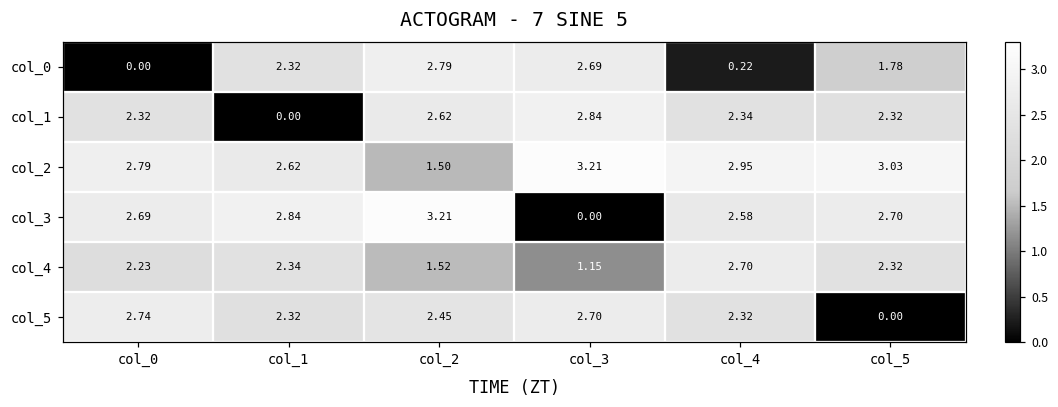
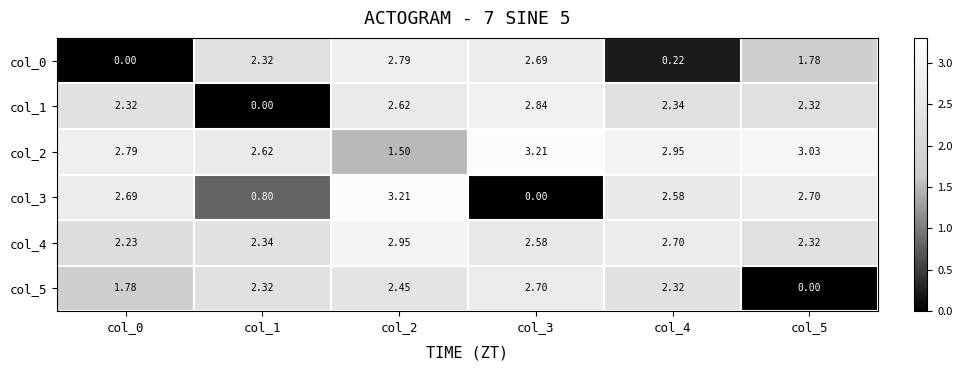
  {
    "col_0": {
      "col_0": 0.00,
      "col_1": 2.32,
      "col_2": 2.79,
      "col_3": 2.69,
      "col_4": 0.22,
      "col_5": 1.78
    },
    "col_1": {
      "col_0": 2.32,
      "col_1": 0.00,
      "col_2": 2.62,
      "col_3": 2.84,
      "col_4": 2.34,
      "col_5": 2.32
    },
    "col_2": {
      "col_0": 2.79,
      "col_1": 2.62,
      "col_2": 1.50,
      "col_3": 3.21,
      "col_4": 2.95,
      "col_5": 3.03
    },
    "col_3": {
      "col_0": 2.69,
-     "col_1": 2.84,
+     "col_1": 0.80,
      "col_2": 3.21,
      "col_3": 0.00,
      "col_4": 2.58,
      "col_5": 2.70
    },
    "col_4": {
      "col_0": 2.23,
      "col_1": 2.34,
-     "col_2": 1.52,
-     "col_3": 1.15,
+     "col_2": 2.95,
+     "col_3": 2.58,
      "col_4": 2.70,
      "col_5": 2.32
    },
    "col_5": {
-     "col_0": 2.74,
+     "col_0": 1.78,
      "col_1": 2.32,
      "col_2": 2.45,
      "col_3": 2.70,
      "col_4": 2.32,
      "col_5": 0.00
    }
  }
